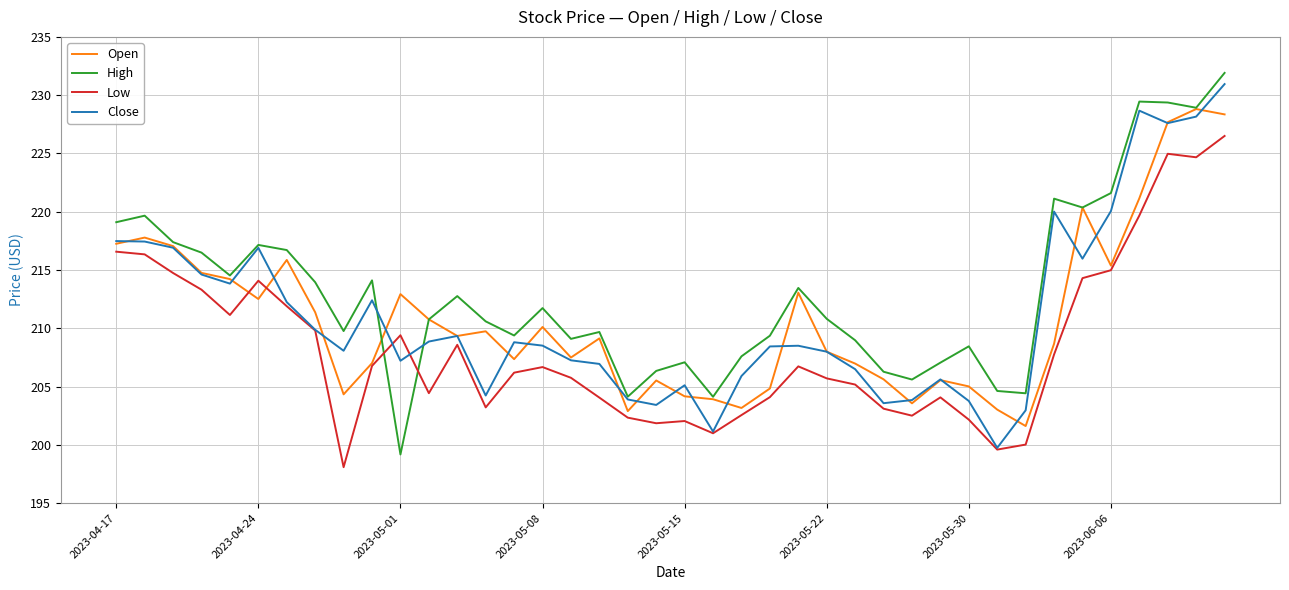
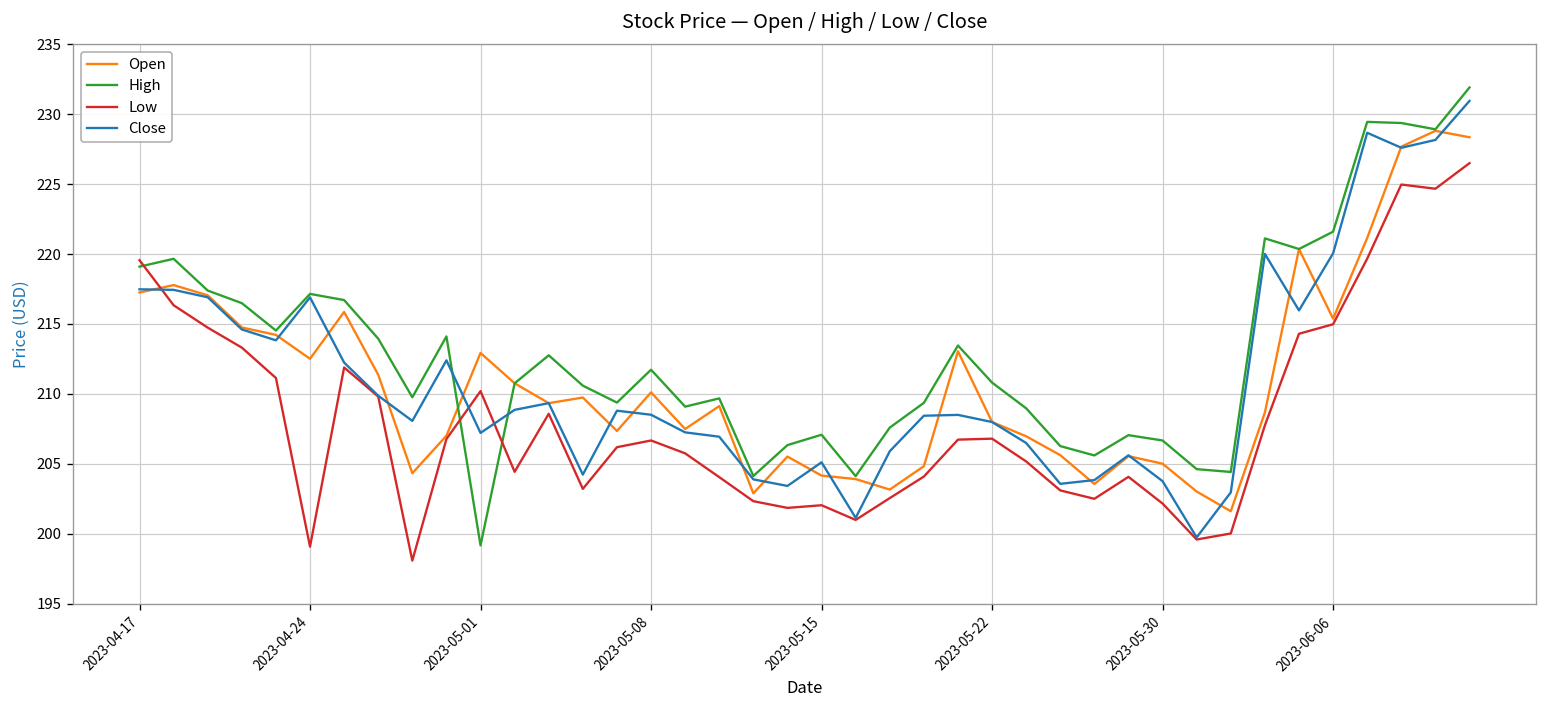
  {
    "Open": {
      "2023-04-17": 217.3,
      "2023-04-24": 212.5,
      "2023-05-01": 212.9,
      "2023-05-08": 210.1,
      "2023-05-15": 204.2,
      "2023-05-30": 205.0,
      "2023-06-06": 215.4
    },
    "High": {
      "2023-04-17": 219.1,
      "2023-04-24": 217.2,
      "2023-05-01": 199.2,
      "2023-05-08": 211.7,
      "2023-05-15": 207.1,
      "2023-05-22": 210.8,
-     "2023-05-30": 208.5,
+     "2023-05-30": 206.7,
      "2023-06-06": 221.6
    },
    "Low": {
-     "2023-04-17": 216.6,
-     "2023-04-24": 214.1,
-     "2023-05-01": 209.4,
+     "2023-04-17": 219.6,
+     "2023-04-24": 199.1,
+     "2023-05-01": 210.2,
      "2023-05-08": 206.7,
      "2023-05-15": 202.0,
-     "2023-05-22": 205.7,
+     "2023-05-22": 206.8,
      "2023-05-30": 202.2,
      "2023-06-06": 215.0
    },
    "Close": {
      "2023-04-17": 217.5,
      "2023-04-24": 216.9,
      "2023-05-01": 207.2,
      "2023-05-08": 208.5,
      "2023-05-15": 205.1,
      "2023-05-30": 203.8,
      "2023-06-06": 220.1
    }
  }
